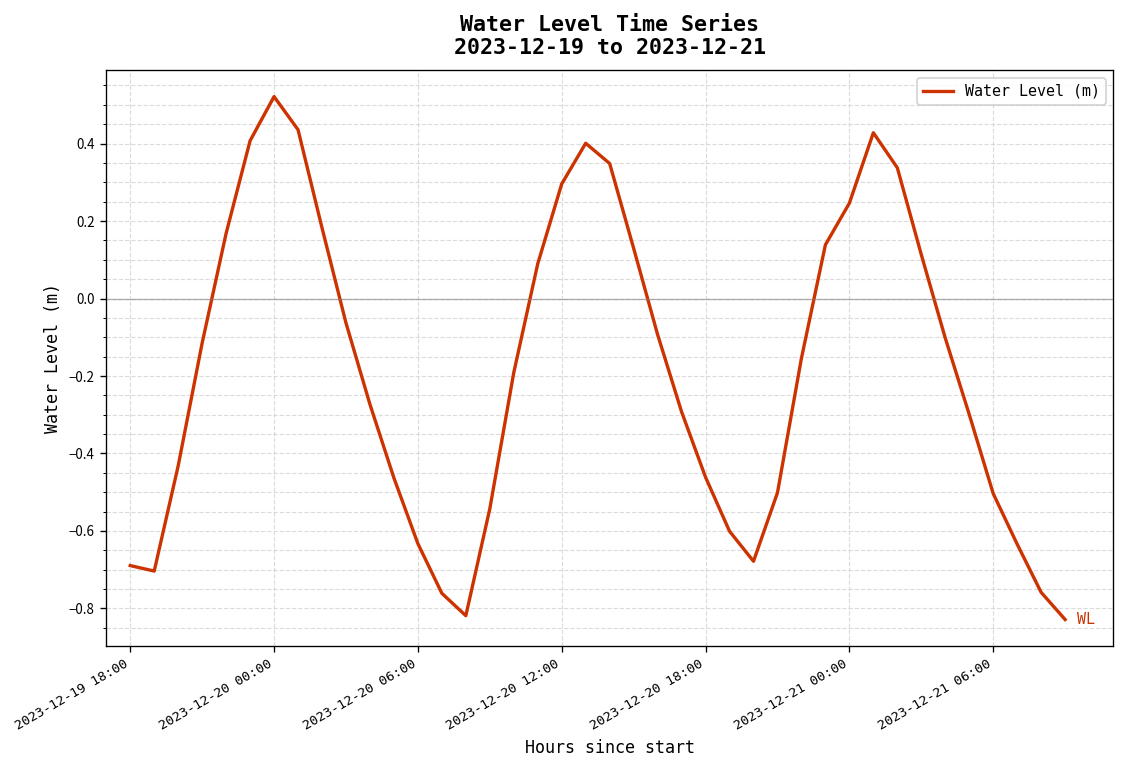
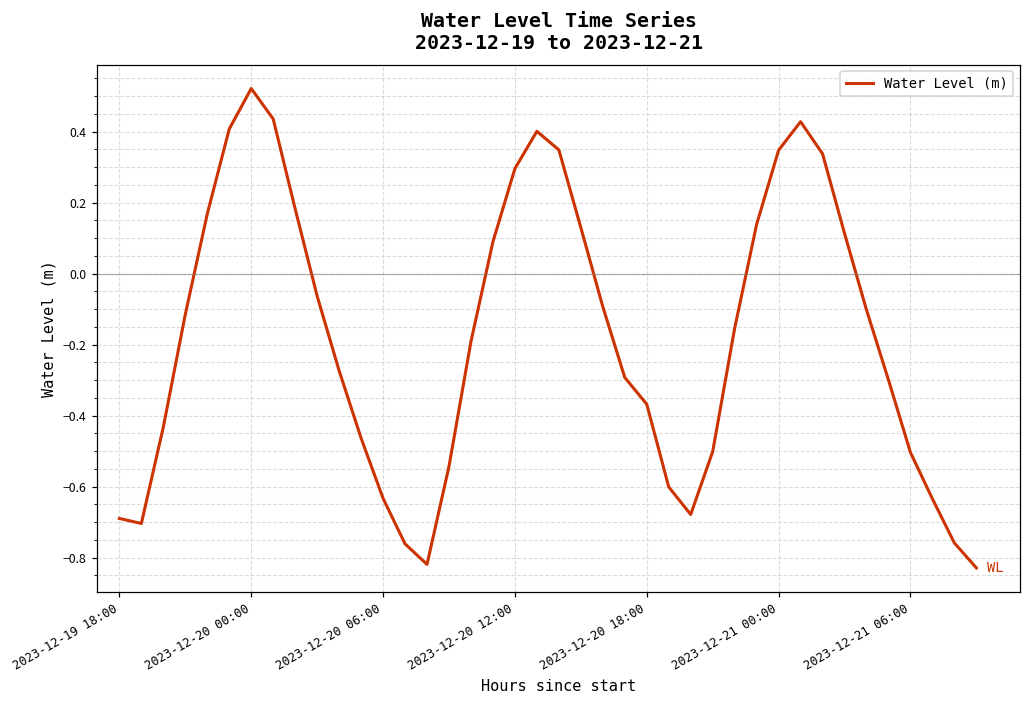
  {
    "2023-12-19 18:00": -0.69,
    "2023-12-20 00:00": 0.52,
    "2023-12-20 06:00": -0.63,
    "2023-12-20 12:00": 0.30,
-   "2023-12-20 18:00": -0.46,
-   "2023-12-21 00:00": 0.25,
+   "2023-12-20 18:00": -0.37,
+   "2023-12-21 00:00": 0.35,
    "2023-12-21 06:00": -0.50
  }
